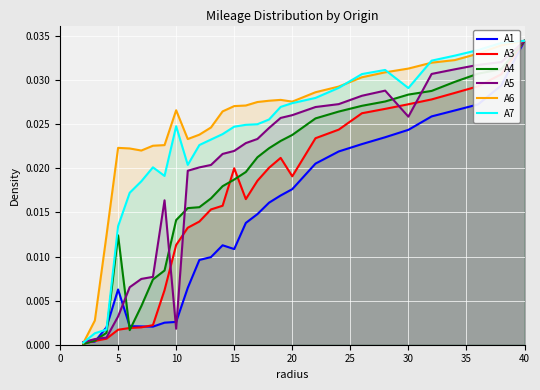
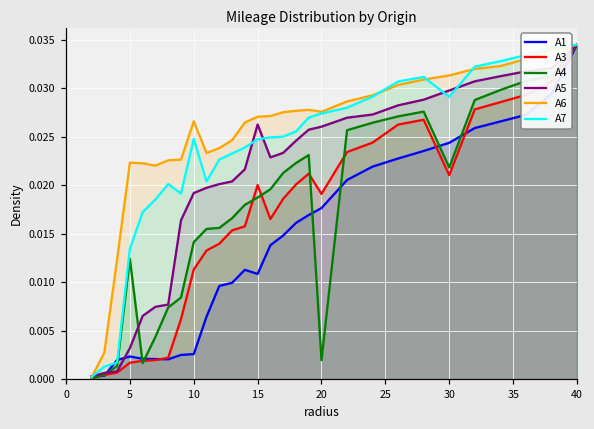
  {
    "A1": {
-     "5": 0.006,
+     "5": 0.002,
      "10": 0.003,
      "15": 0.011,
      "20": 0.018,
      "30": 0.024
    },
    "A3": {
      "5": 0.002,
      "10": 0.011,
      "15": 0.020,
      "20": 0.019,
-     "30": 0.027
+     "30": 0.021
    },
    "A4": {
      "5": 0.012,
      "10": 0.014,
      "15": 0.019,
-     "20": 0.024,
-     "30": 0.028
+     "20": 0.002,
+     "30": 0.022
    },
    "A5": {
      "5": 0.003,
-     "10": 0.002,
-     "15": 0.022,
+     "10": 0.019,
+     "15": 0.026,
      "20": 0.026,
-     "30": 0.026
+     "30": 0.030
    },
    "A6": {
      "5": 0.022,
      "10": 0.027,
      "15": 0.027,
      "30": 0.031
    },
    "A7": {
      "5": 0.013,
      "10": 0.025,
      "15": 0.025,
      "30": 0.029
    }
  }
